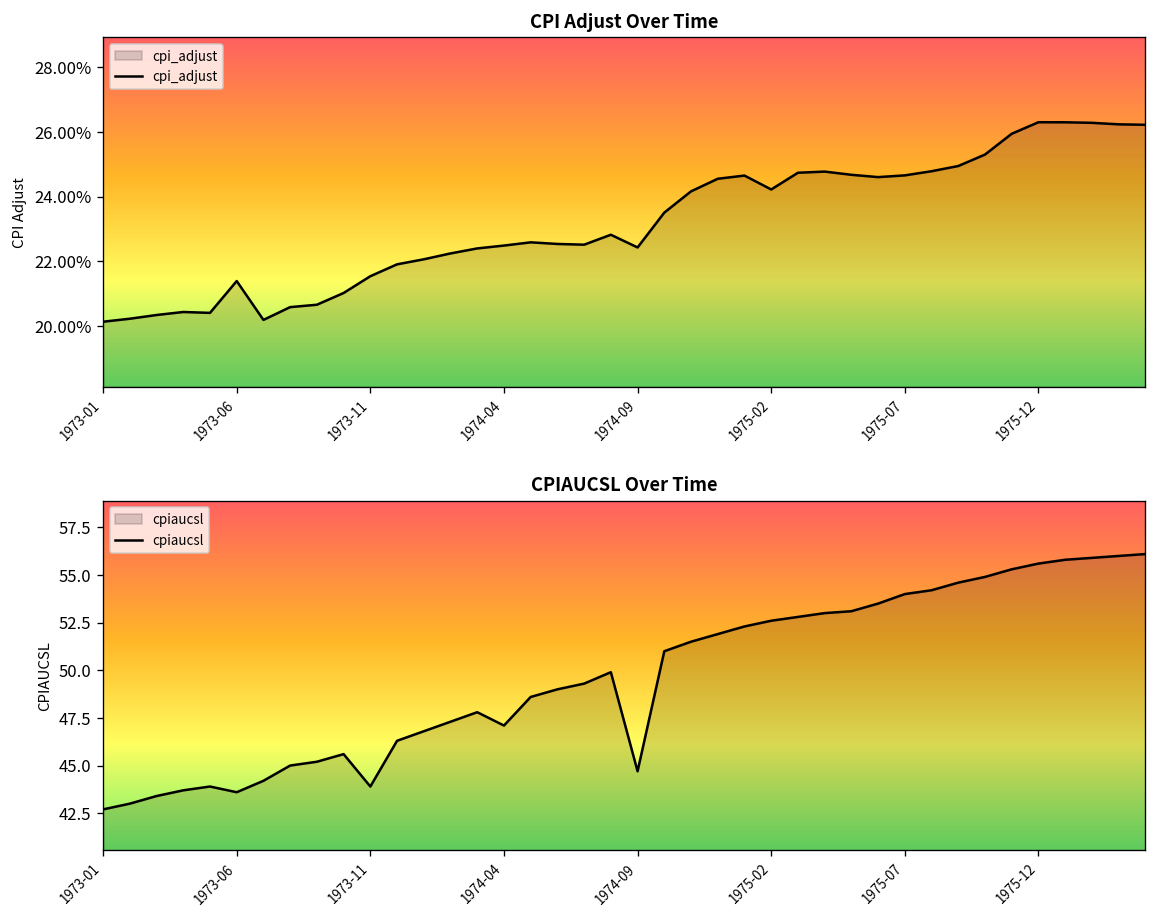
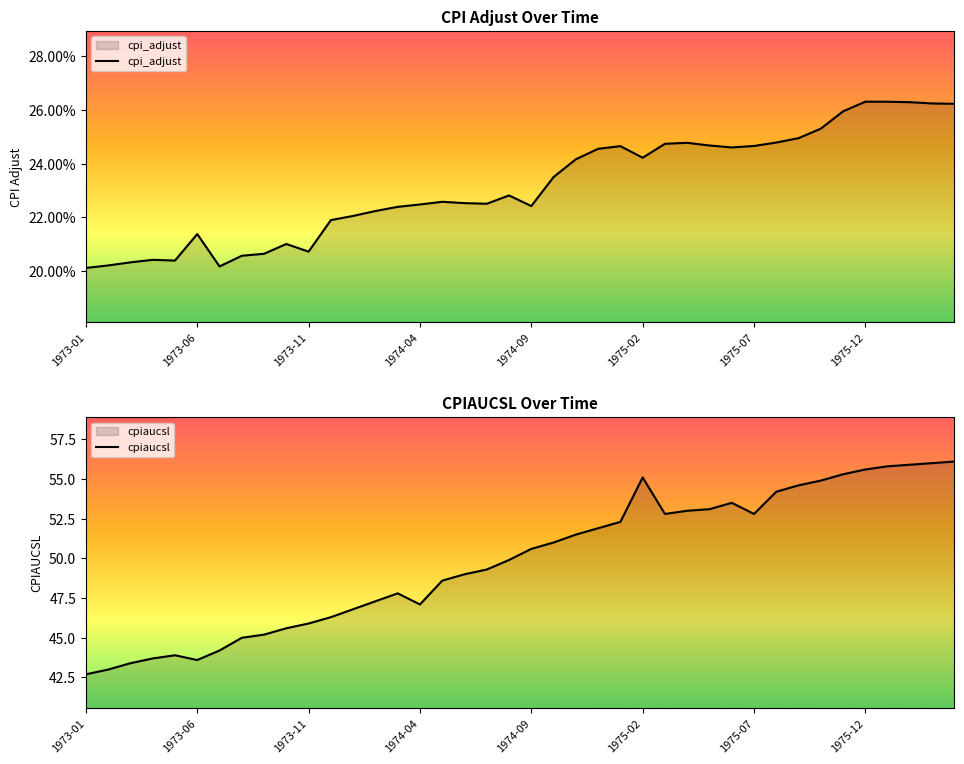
  {
    "CPI Adjust Over Time": {
      "1973-01": "20.1%",
      "1973-06": "21.4%",
-     "1973-11": "21.5%",
+     "1973-11": "20.7%",
      "1974-04": "22.5%",
      "1974-09": "22.4%",
      "1975-02": "24.2%",
      "1975-07": "24.7%",
      "1975-12": "26.3%"
    },
    "CPIAUCSL Over Time": {
      "1973-01": "42.7",
      "1973-06": "43.6",
-     "1973-11": "43.9",
+     "1973-11": "45.9",
      "1974-04": "47.1",
-     "1974-09": "44.7",
-     "1975-02": "52.6",
-     "1975-07": "54.0",
+     "1974-09": "50.6",
+     "1975-02": "55.1",
+     "1975-07": "52.8",
      "1975-12": "55.6"
    }
  }
